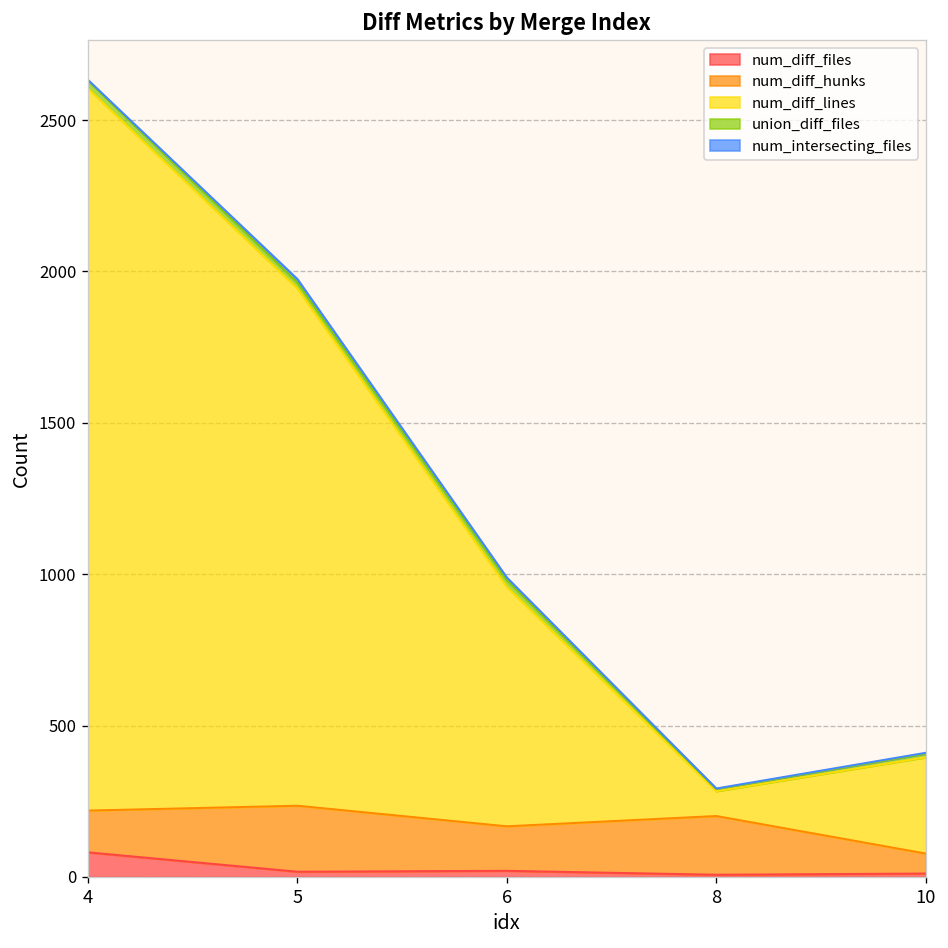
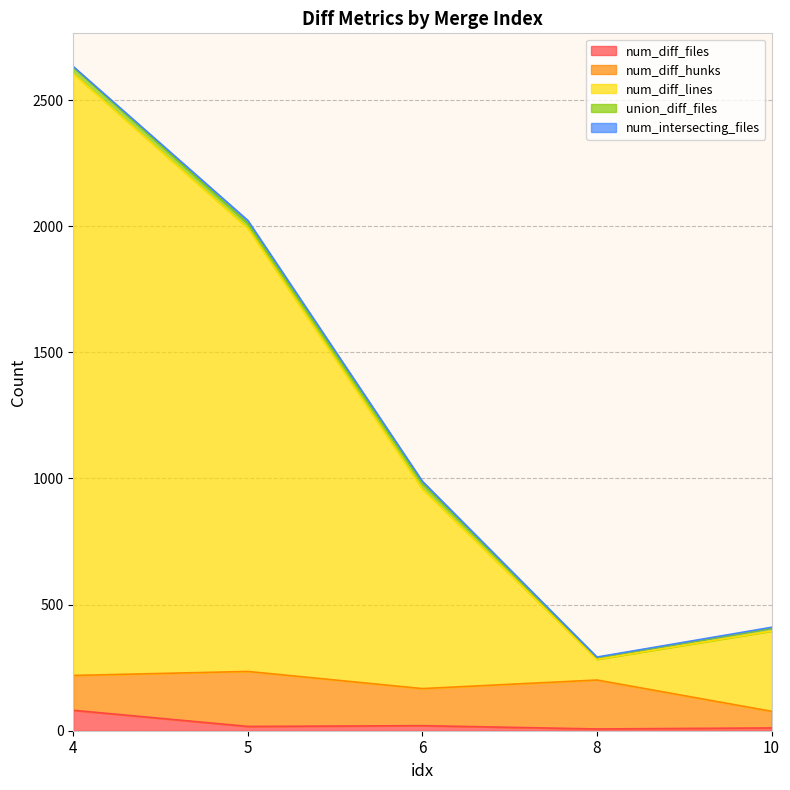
  {
    "num_diff_files": {
      "4": 80,
      "5": 20,
      "6": 20,
      "8": 10,
      "10": 10
    },
    "num_diff_hunks": {
      "4": 140,
      "5": 220,
      "6": 150,
      "8": 190,
      "10": 70
    },
    "num_diff_lines": {
      "4": 2390,
-     "5": 1710,
+     "5": 1760,
      "6": 790,
      "10": 320
    },
    "union_diff_files": {
      "5": 20
    },
    "num_intersecting_files": {
      "5": 10
    }
  }
